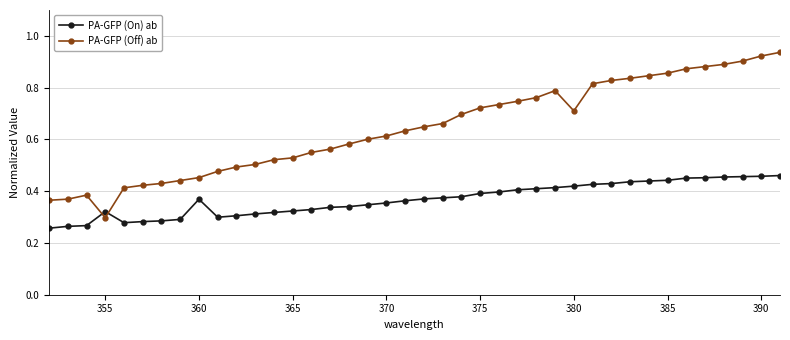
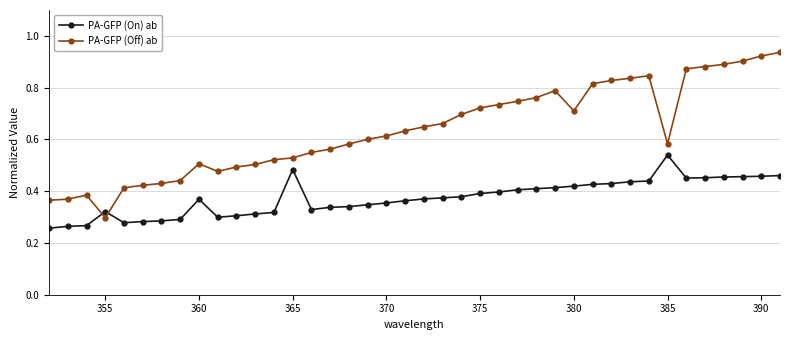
  {
    "PA-GFP (On) ab": {
      "355": 0.32,
      "360": 0.37,
-     "365": 0.32,
+     "365": 0.48,
      "370": 0.35,
      "375": 0.39,
      "380": 0.42,
-     "385": 0.44,
+     "385": 0.54,
      "390": 0.46
    },
    "PA-GFP (Off) ab": {
      "355": 0.30,
-     "360": 0.45,
+     "360": 0.51,
      "365": 0.53,
      "370": 0.61,
      "375": 0.72,
      "380": 0.71,
-     "385": 0.86,
+     "385": 0.58,
      "390": 0.92
    }
  }
